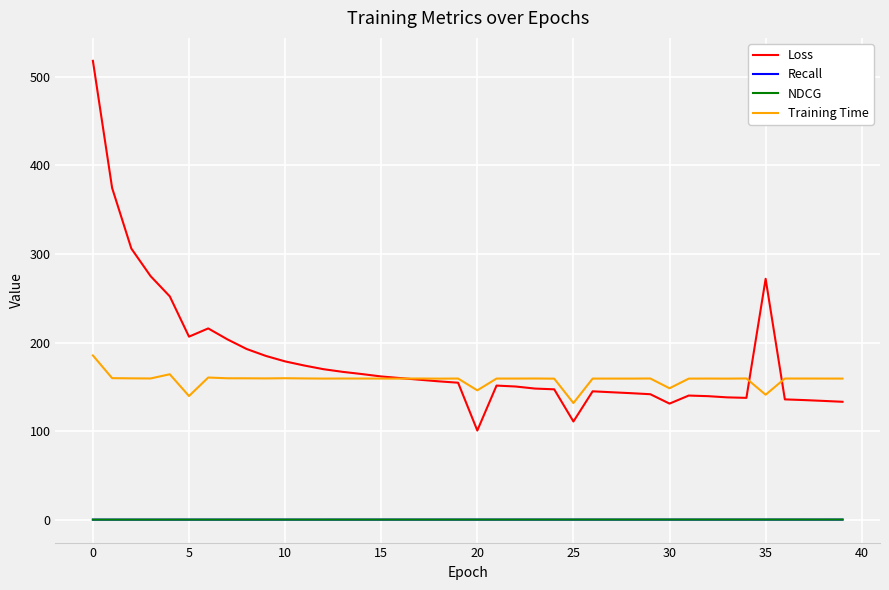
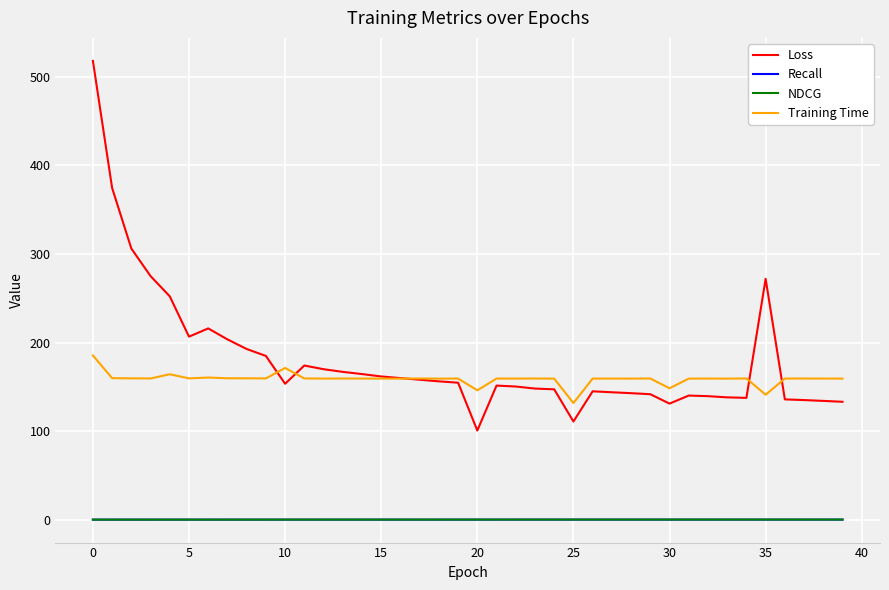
  {
    "Loss": {
      "0": 520,
      "5": 210,
-     "10": 180,
+     "10": 150,
      "20": 100,
      "25": 110,
      "30": 130,
      "35": 270
    },
    "NDCG": {
      "0": 0,
      "5": 0,
      "10": 0,
      "15": 0,
      "20": 0,
      "25": 0,
      "30": 0,
      "35": 0
    },
    "Training Time": {
      "0": 190,
-     "5": 140,
-     "10": 160,
+     "5": 160,
+     "10": 170,
      "20": 150,
      "25": 130,
      "30": 150,
      "35": 140
    }
  }
